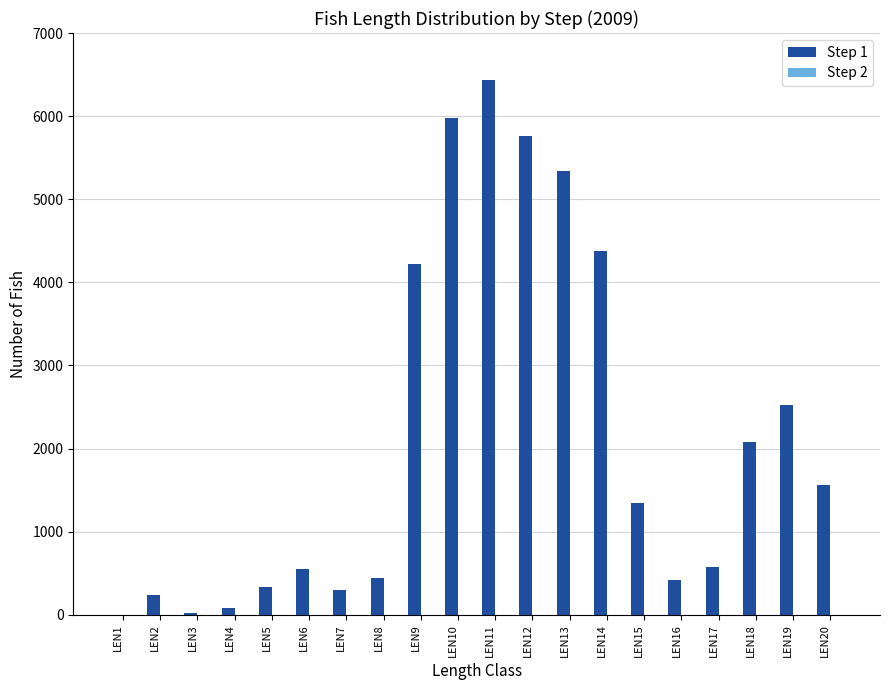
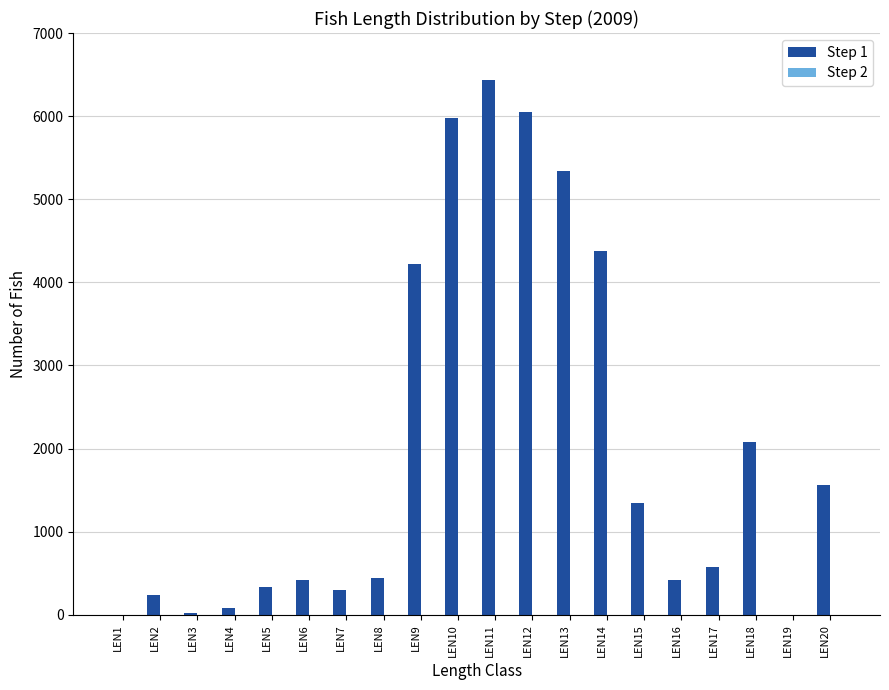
  {
    "Step 1": {
      "LEN1": 0,
      "LEN2": 200,
      "LEN4": 100,
      "LEN5": 300,
-     "LEN6": 600,
+     "LEN6": 400,
      "LEN7": 300,
      "LEN8": 400,
      "LEN9": 4200,
      "LEN10": 6000,
      "LEN11": 6400,
-     "LEN12": 5800,
+     "LEN12": 6000,
      "LEN13": 5300,
      "LEN14": 4400,
      "LEN15": 1300,
      "LEN16": 400,
      "LEN17": 600,
      "LEN18": 2100,
-     "LEN19": 2500,
+     "LEN19": 0,
      "LEN20": 1600
    },
    "Step 2": {
      "LEN1": 0,
      "LEN2": 0,
      "LEN3": 0,
      "LEN4": 0,
      "LEN5": 0,
      "LEN6": 0,
      "LEN7": 0,
      "LEN8": 0,
      "LEN9": 0,
      "LEN10": 0,
      "LEN11": 0,
      "LEN12": 0,
      "LEN13": 0,
      "LEN14": 0,
      "LEN15": 0,
      "LEN16": 0,
      "LEN17": 0,
      "LEN18": 0,
      "LEN19": 0,
      "LEN20": 0
    }
  }
